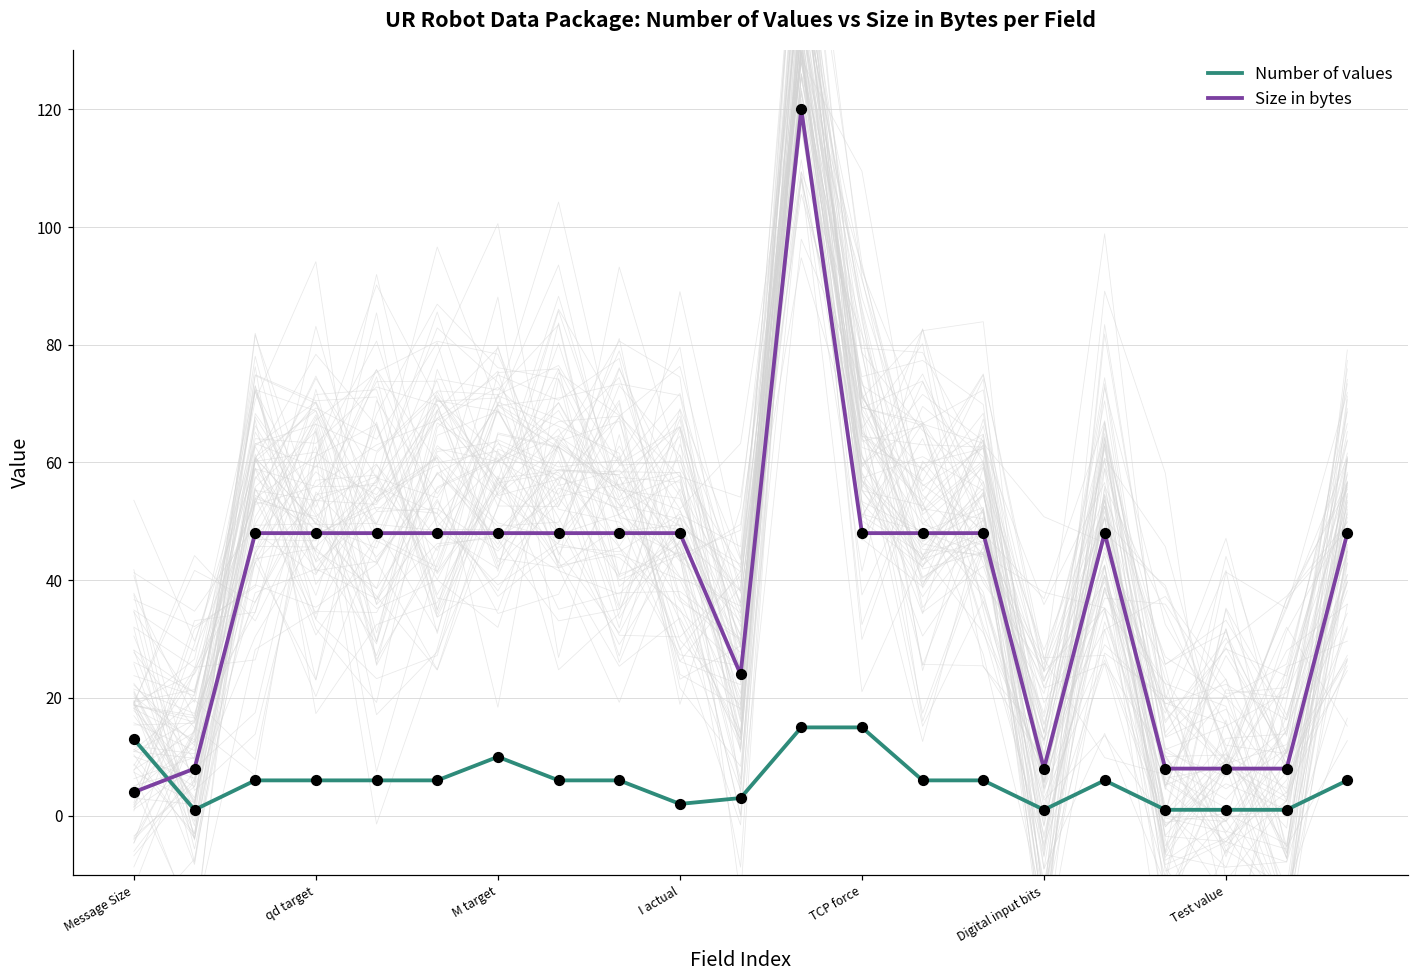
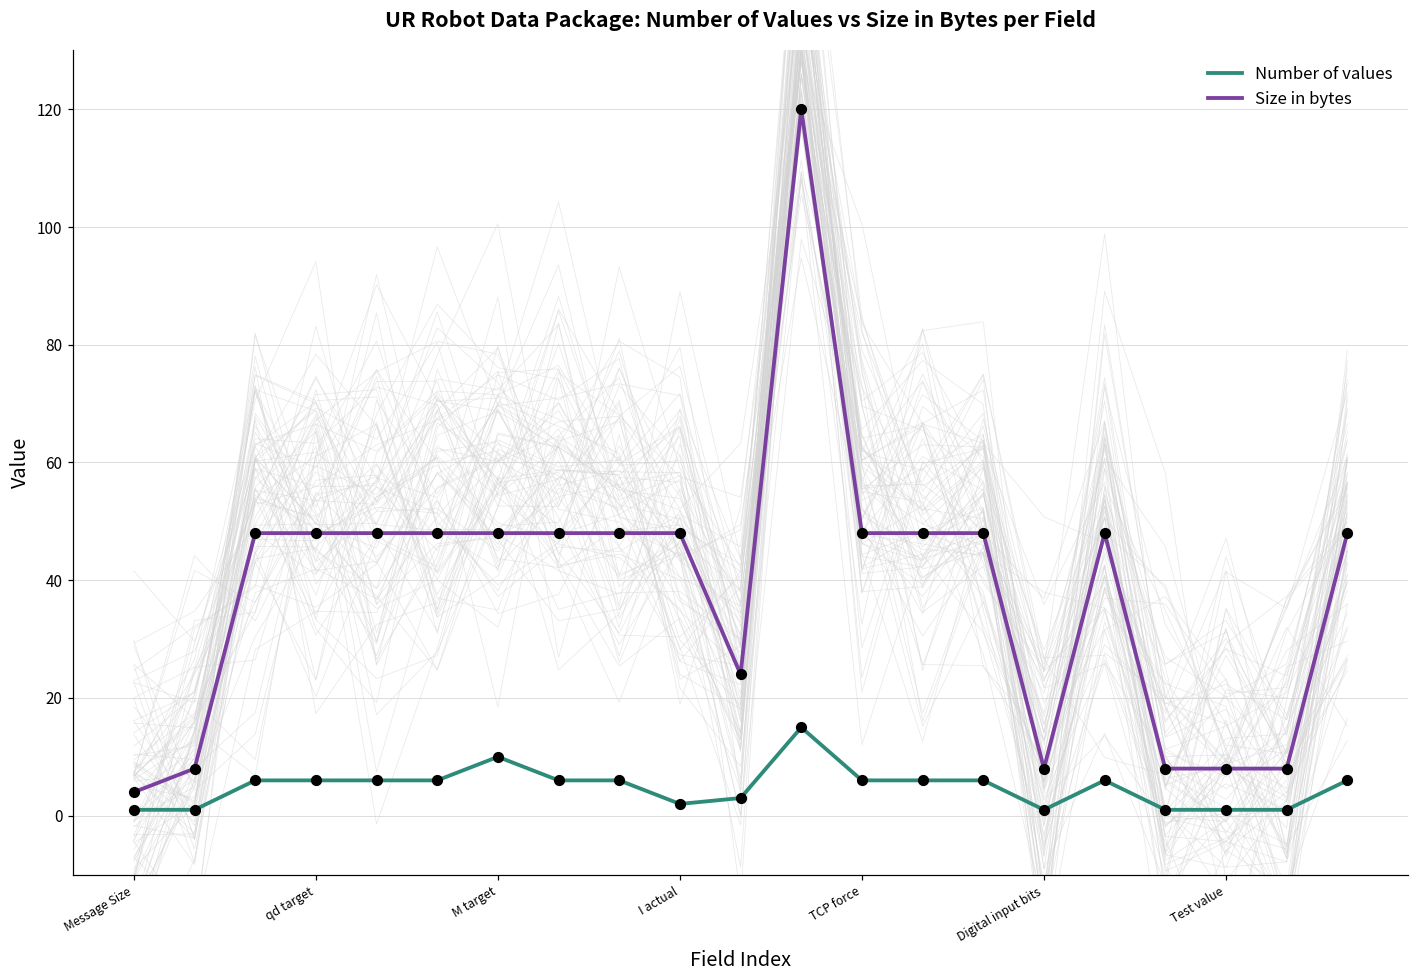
  {
    "Number of values": {
-     "Message Size": 13,
+     "Message Size": 1,
      "qd target": 6,
      "M target": 10,
      "I actual": 2,
-     "TCP force": 15,
+     "TCP force": 6,
      "Digital input bits": 1
    }
  }
